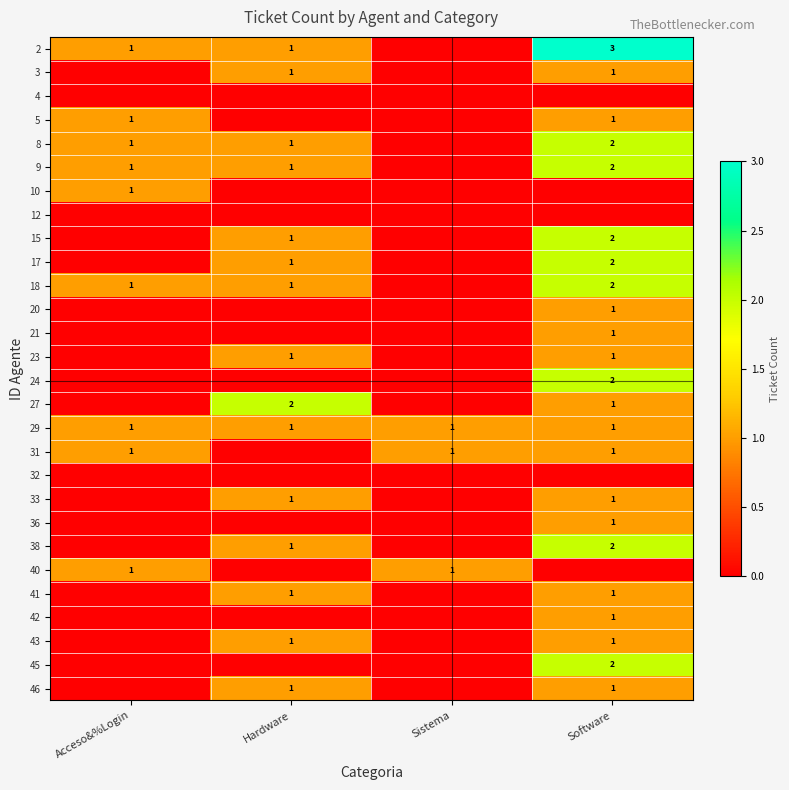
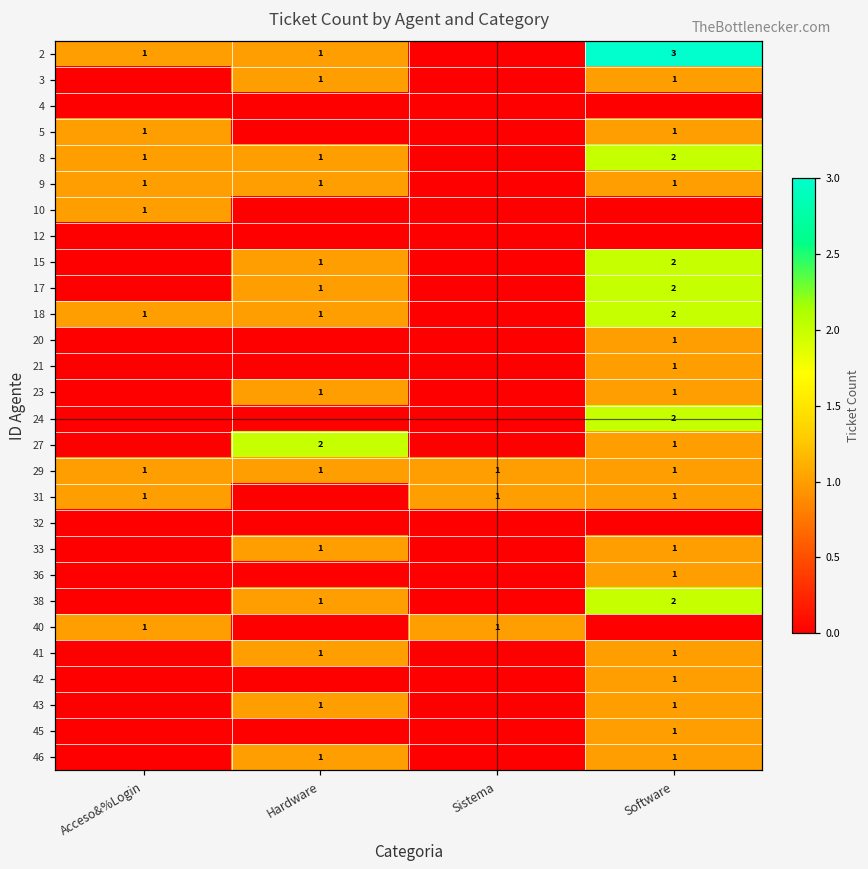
  {
    "2": {
      "Acceso&%Login": 1,
      "Hardware": 1,
      "Software": 3
    },
    "3": {
      "Hardware": 1,
      "Software": 1
    },
    "5": {
      "Acceso&%Login": 1,
      "Software": 1
    },
    "8": {
      "Acceso&%Login": 1,
      "Hardware": 1,
      "Software": 2
    },
    "9": {
      "Acceso&%Login": 1,
      "Hardware": 1,
-     "Software": 2
+     "Software": 1
    },
    "10": {
      "Acceso&%Login": 1
    },
    "15": {
      "Hardware": 1,
      "Software": 2
    },
    "17": {
      "Hardware": 1,
      "Software": 2
    },
    "18": {
      "Acceso&%Login": 1,
      "Hardware": 1,
      "Software": 2
    },
    "20": {
      "Software": 1
    },
    "21": {
      "Software": 1
    },
    "23": {
      "Hardware": 1,
      "Software": 1
    },
    "24": {
      "Software": 2
    },
    "27": {
      "Hardware": 2,
      "Software": 1
    },
    "29": {
      "Acceso&%Login": 1,
      "Hardware": 1,
      "Sistema": 1,
      "Software": 1
    },
    "31": {
      "Acceso&%Login": 1,
      "Sistema": 1,
      "Software": 1
    },
    "33": {
      "Hardware": 1,
      "Software": 1
    },
    "36": {
      "Software": 1
    },
    "38": {
      "Hardware": 1,
      "Software": 2
    },
    "40": {
      "Acceso&%Login": 1,
      "Sistema": 1
    },
    "41": {
      "Hardware": 1,
      "Software": 1
    },
    "42": {
      "Software": 1
    },
    "43": {
      "Hardware": 1,
      "Software": 1
    },
    "45": {
-     "Software": 2
+     "Software": 1
    },
    "46": {
      "Hardware": 1,
      "Software": 1
    }
  }
